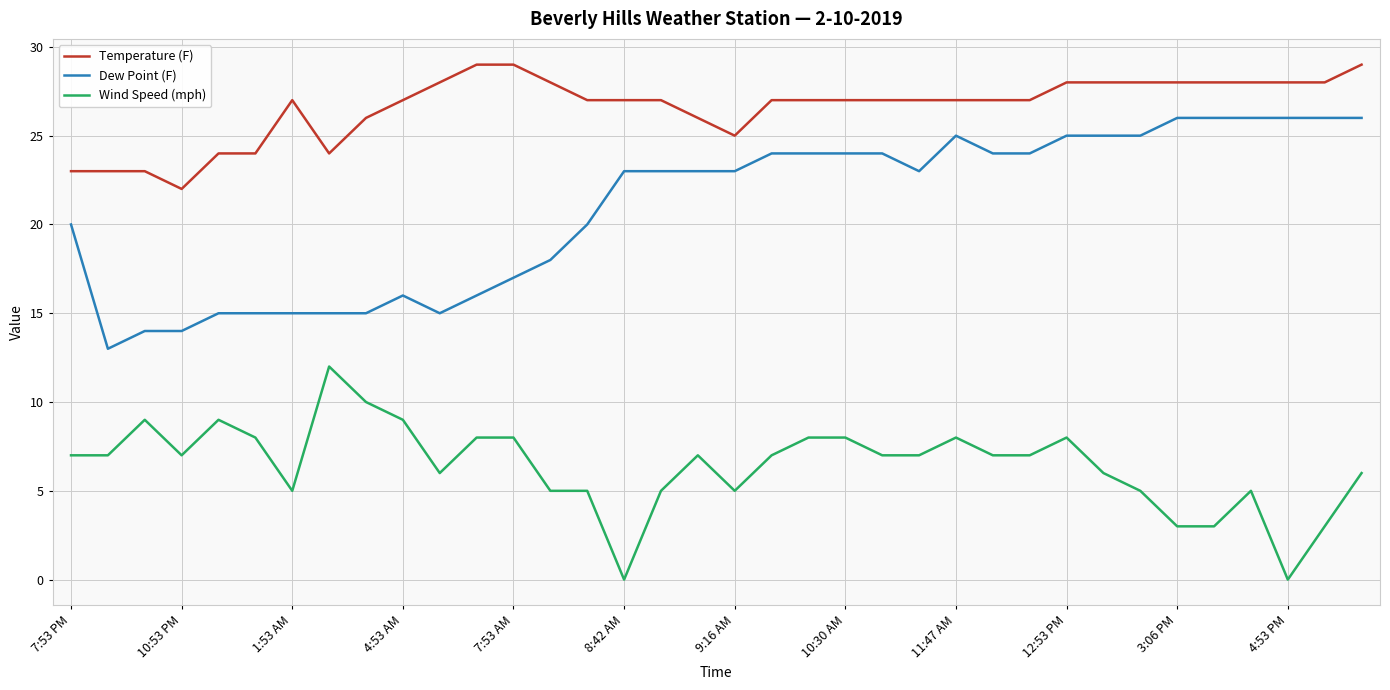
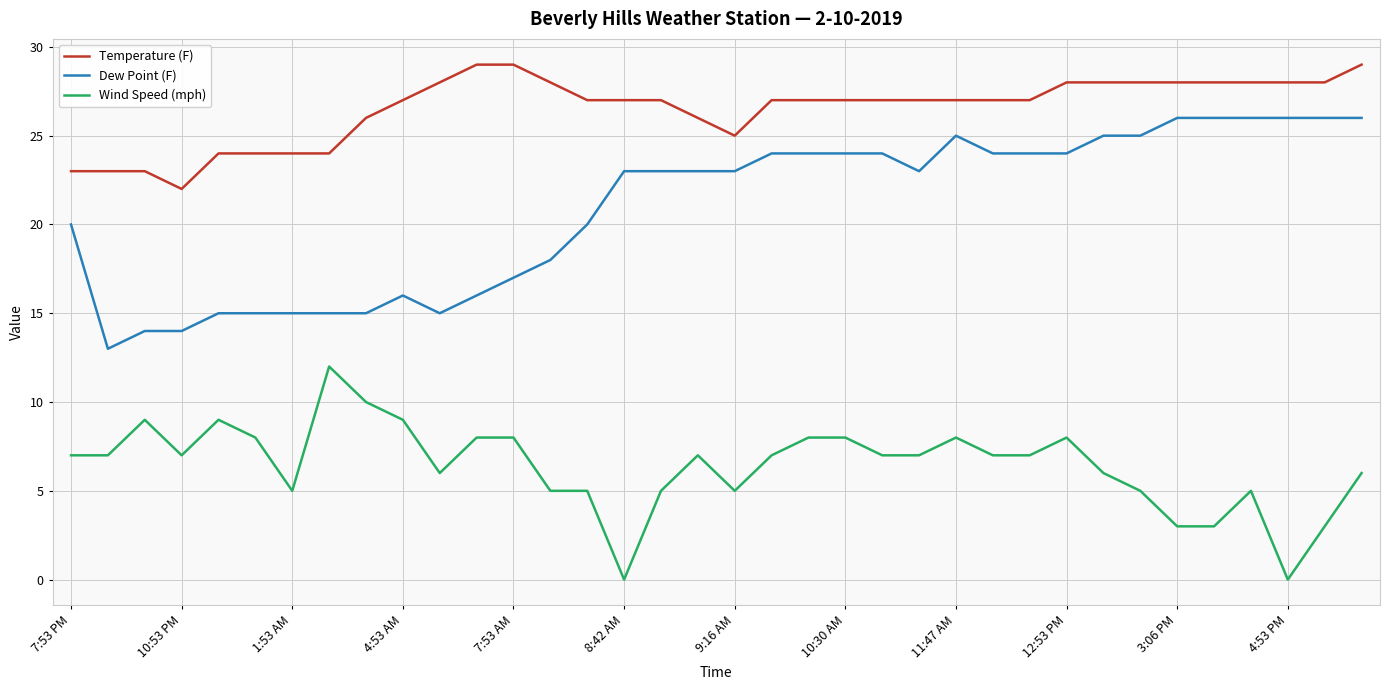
  {
    "Temperature (F)": {
      "7:53 PM": 23,
      "10:53 PM": 22,
-     "1:53 AM": 27,
+     "1:53 AM": 24,
      "4:53 AM": 27,
      "7:53 AM": 29,
      "8:42 AM": 27,
      "9:16 AM": 25,
      "10:30 AM": 27,
      "11:47 AM": 27,
      "12:53 PM": 28,
      "3:06 PM": 28,
      "4:53 PM": 28
    },
    "Dew Point (F)": {
      "7:53 PM": 20,
      "10:53 PM": 14,
      "1:53 AM": 15,
      "4:53 AM": 16,
      "7:53 AM": 17,
      "8:42 AM": 23,
      "9:16 AM": 23,
      "10:30 AM": 24,
      "11:47 AM": 25,
-     "12:53 PM": 25,
+     "12:53 PM": 24,
      "3:06 PM": 26,
      "4:53 PM": 26
    },
    "Wind Speed (mph)": {
      "7:53 PM": 7,
      "10:53 PM": 7,
      "1:53 AM": 5,
      "4:53 AM": 9,
      "7:53 AM": 8,
      "8:42 AM": 0,
      "9:16 AM": 5,
      "10:30 AM": 8,
      "11:47 AM": 8,
      "12:53 PM": 8,
      "3:06 PM": 3,
      "4:53 PM": 0
    }
  }
